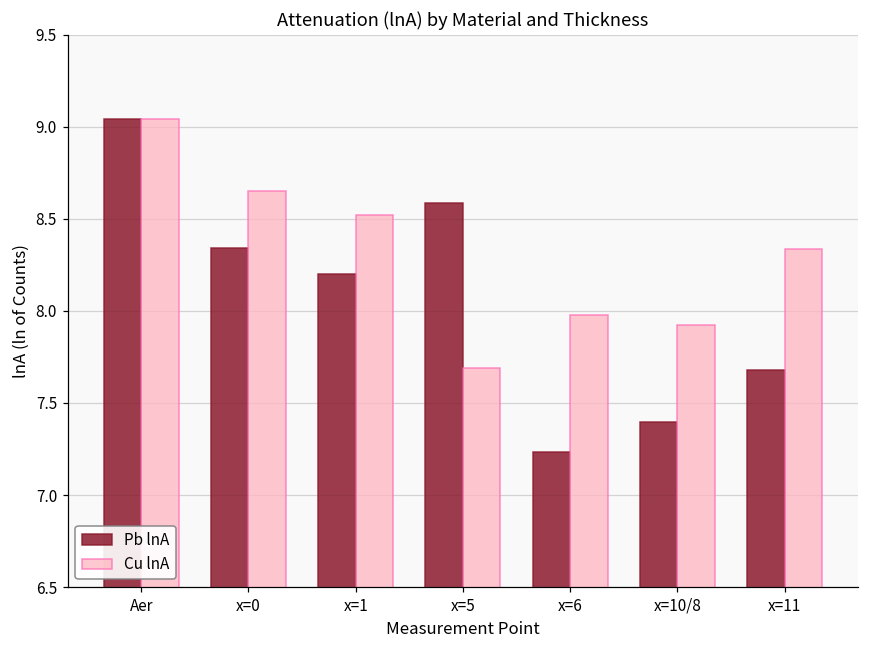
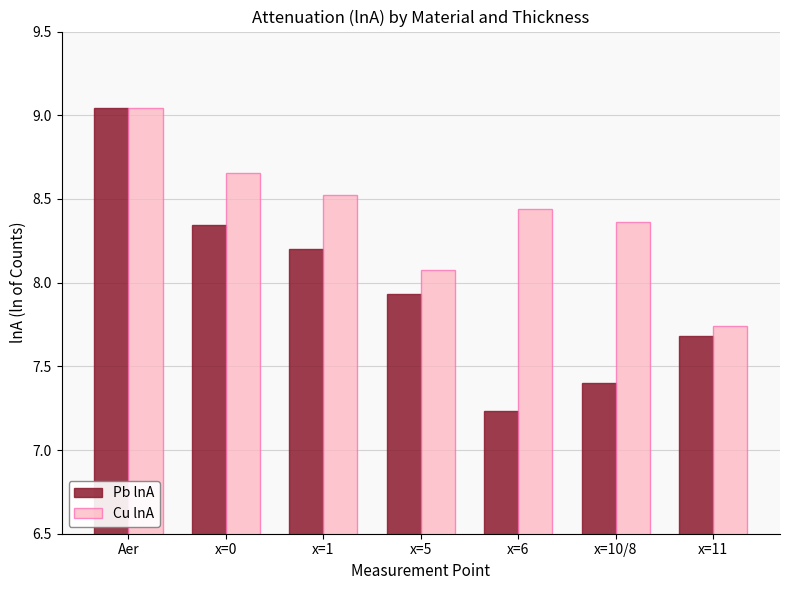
  {
    "Pb lnA": {
      "Aer": 9.04,
      "x=0": 8.34,
      "x=1": 8.20,
-     "x=5": 8.59,
+     "x=5": 7.93,
      "x=6": 7.23,
      "x=10/8": 7.40,
      "x=11": 7.68
    },
    "Cu lnA": {
      "Aer": 9.04,
      "x=0": 8.65,
      "x=1": 8.52,
-     "x=5": 7.69,
-     "x=6": 7.98,
-     "x=10/8": 7.92,
-     "x=11": 8.33
+     "x=5": 8.07,
+     "x=6": 8.44,
+     "x=10/8": 8.36,
+     "x=11": 7.74
    }
  }
